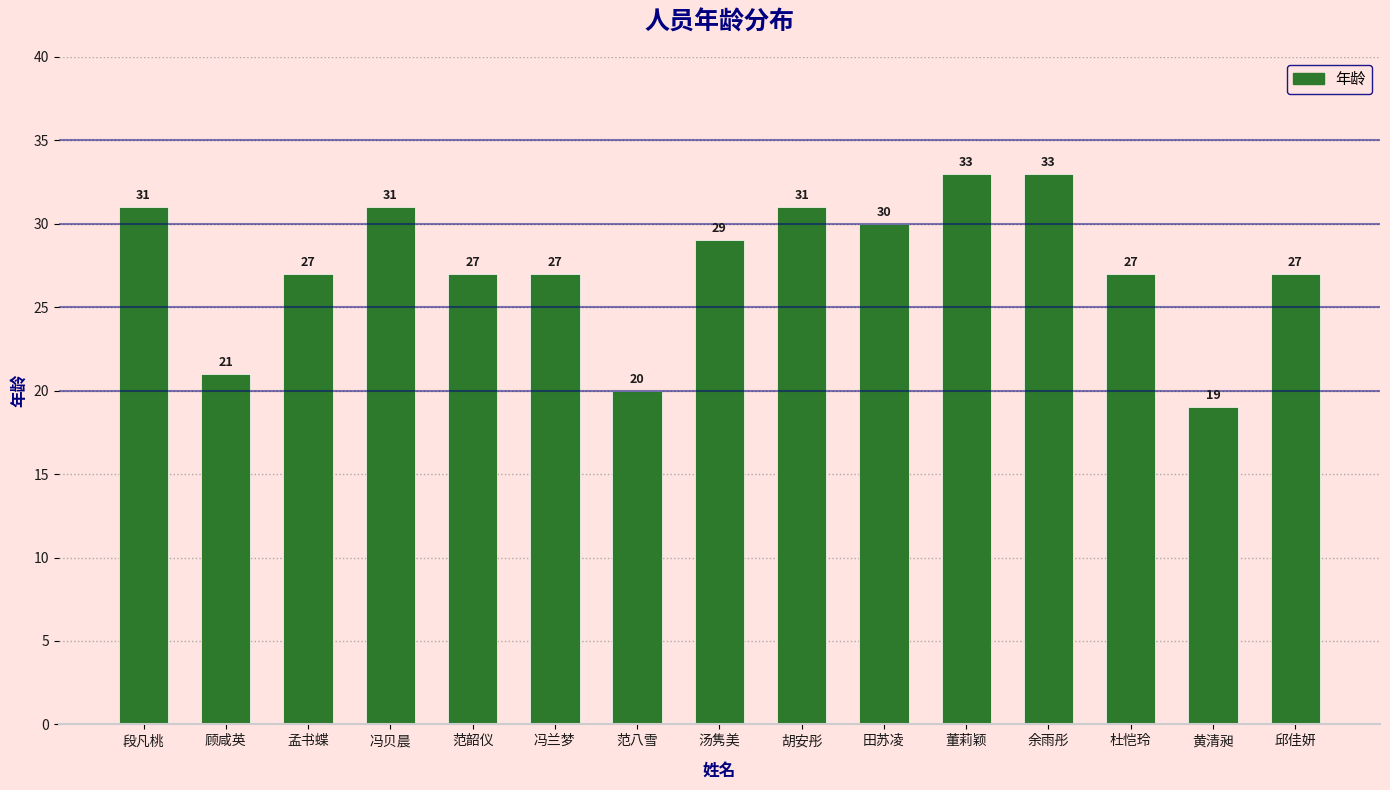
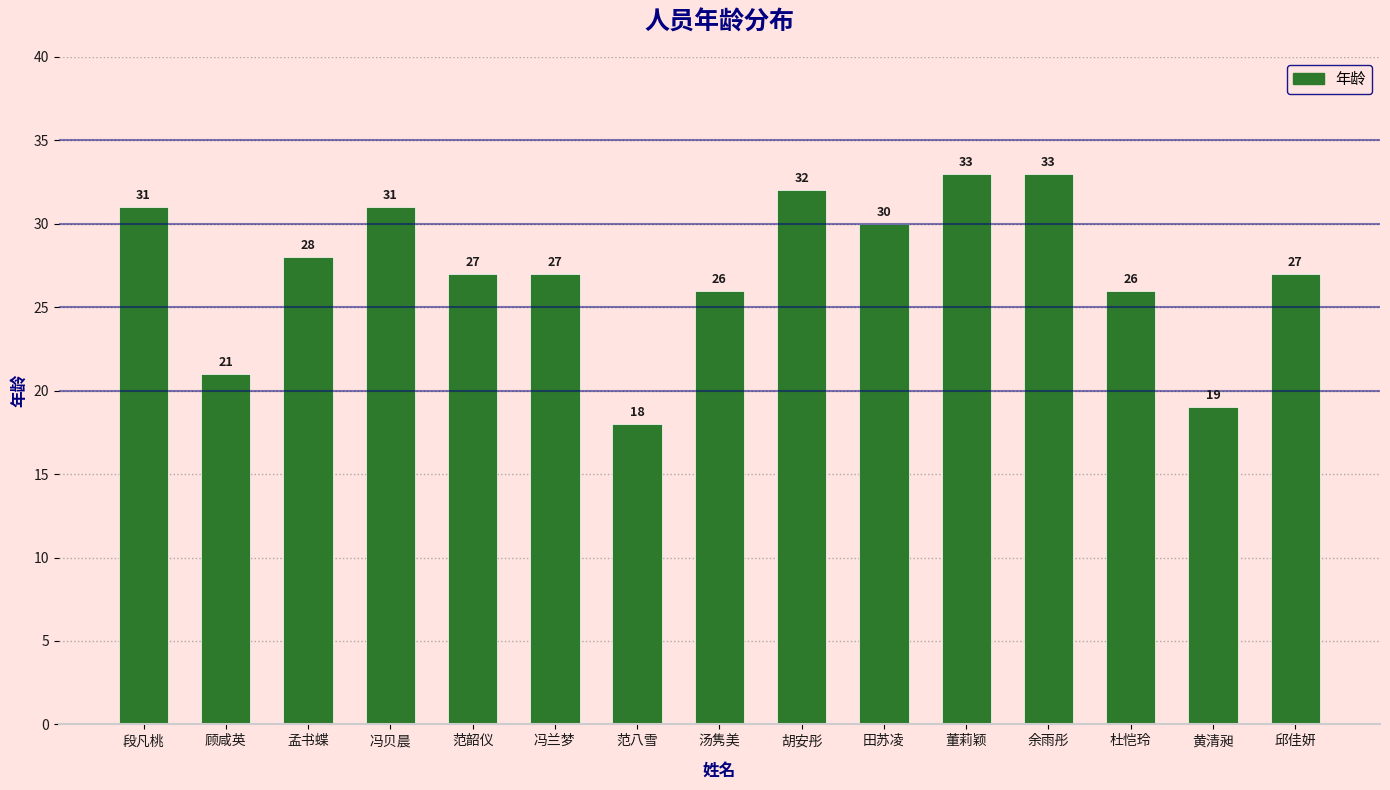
  {
    "段凡桃": 31,
    "顾咸英": 21,
-   "孟书蝶": 27,
+   "孟书蝶": 28,
    "冯贝晨": 31,
    "范韶仪": 27,
    "冯兰梦": 27,
-   "范八雪": 20,
-   "汤隽美": 29,
-   "胡安彤": 31,
+   "范八雪": 18,
+   "汤隽美": 26,
+   "胡安彤": 32,
    "田苏凌": 30,
    "董莉颖": 33,
    "余雨彤": 33,
-   "杜恺玲": 27,
+   "杜恺玲": 26,
    "黄清昶": 19,
    "邱佳妍": 27
  }
